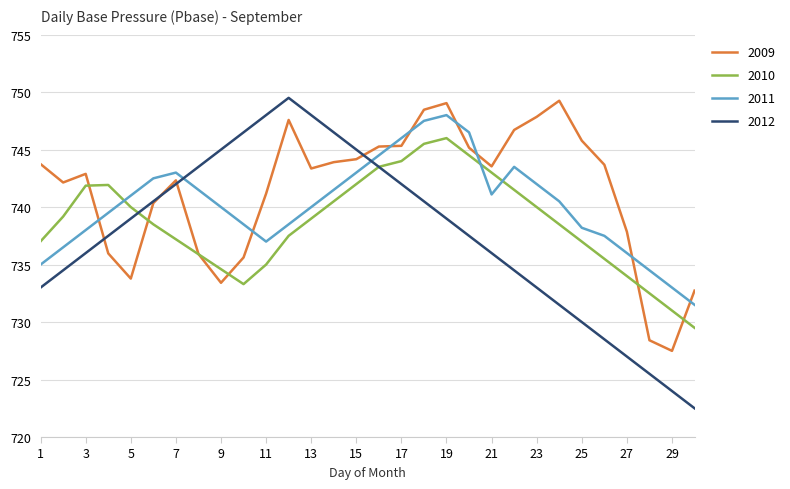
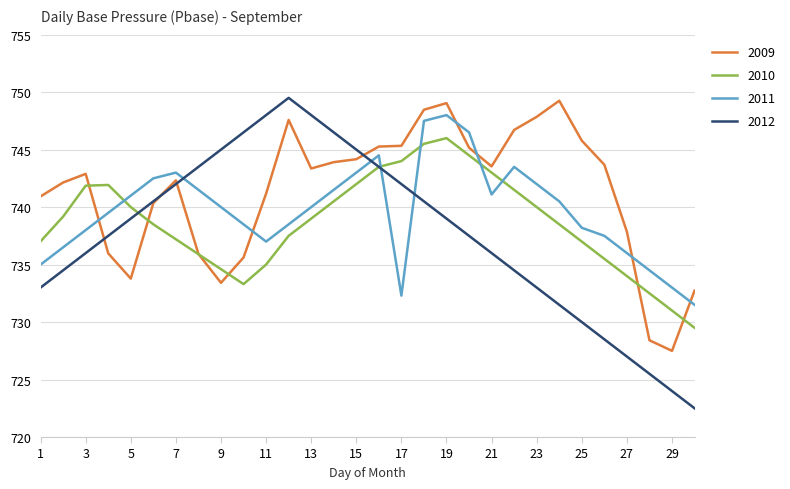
  {
    "2009": {
-     "1": 743.7,
+     "1": 740.9,
      "3": 742.9,
      "5": 733.8,
      "7": 742.3,
      "9": 733.4,
      "11": 741.2,
      "13": 743.4,
      "15": 744.2,
      "17": 745.3,
      "19": 749.0,
      "21": 743.5,
      "23": 747.9,
      "25": 745.8,
      "27": 737.9,
      "29": 727.5
    },
    "2010": {
      "1": 737.0,
      "3": 741.9,
      "5": 740.0,
      "7": 737.2,
      "9": 734.6,
      "11": 735.0,
      "13": 739.0,
      "15": 742.0,
      "17": 744.0,
      "19": 746.0,
      "21": 743.0,
      "23": 740.0,
      "25": 737.0,
      "27": 734.0,
      "29": 731.0
    },
    "2011": {
      "1": 735.0,
      "3": 738.0,
      "5": 741.0,
      "7": 743.0,
      "9": 740.0,
      "11": 737.0,
      "13": 740.0,
      "15": 743.0,
-     "17": 746.0,
+     "17": 732.3,
      "19": 748.0,
      "21": 741.1,
      "23": 742.0,
      "25": 738.2,
      "27": 736.0,
      "29": 733.0
    },
    "2012": {
      "1": 733.0,
      "3": 736.0,
      "5": 739.0,
      "7": 742.0,
      "9": 745.0,
      "11": 748.0,
      "13": 748.0,
      "15": 745.0,
      "17": 742.0,
      "19": 739.0,
      "21": 736.0,
      "23": 733.0,
      "25": 730.0,
      "27": 727.0,
      "29": 724.0
    }
  }
